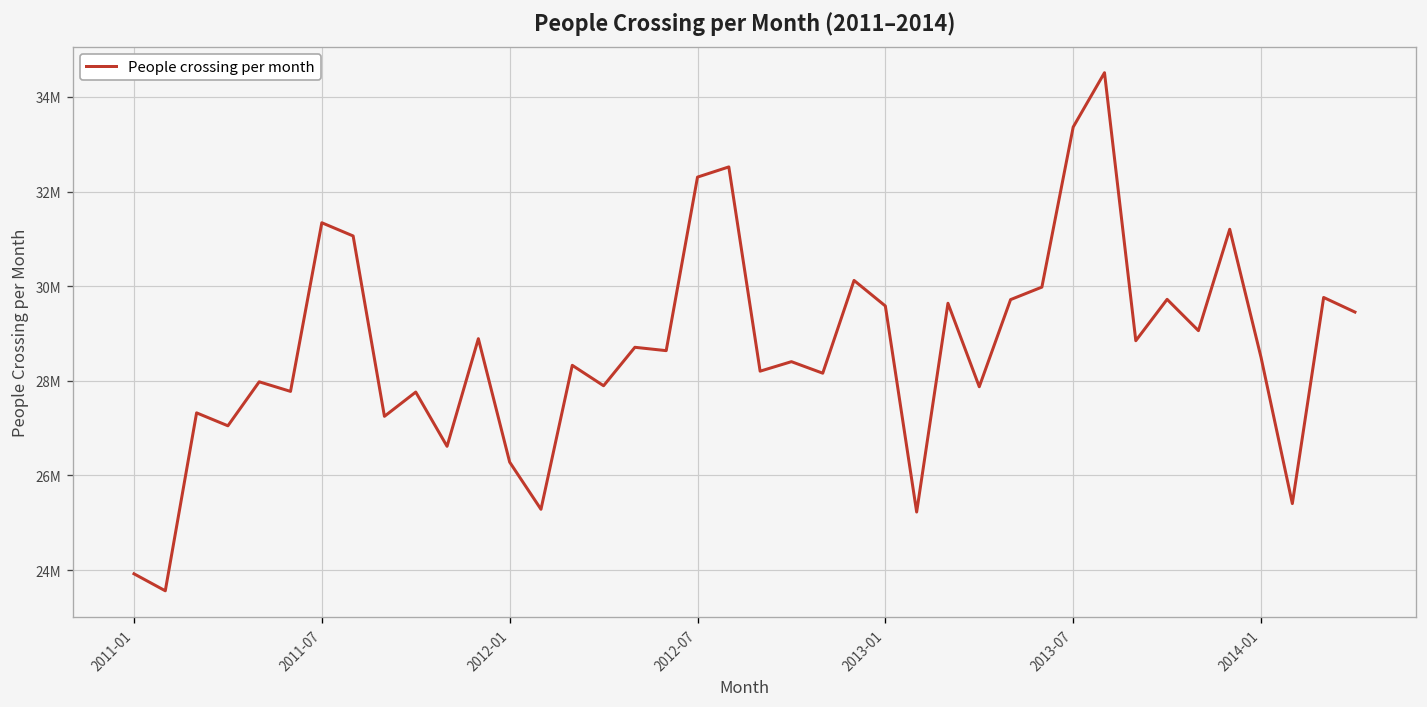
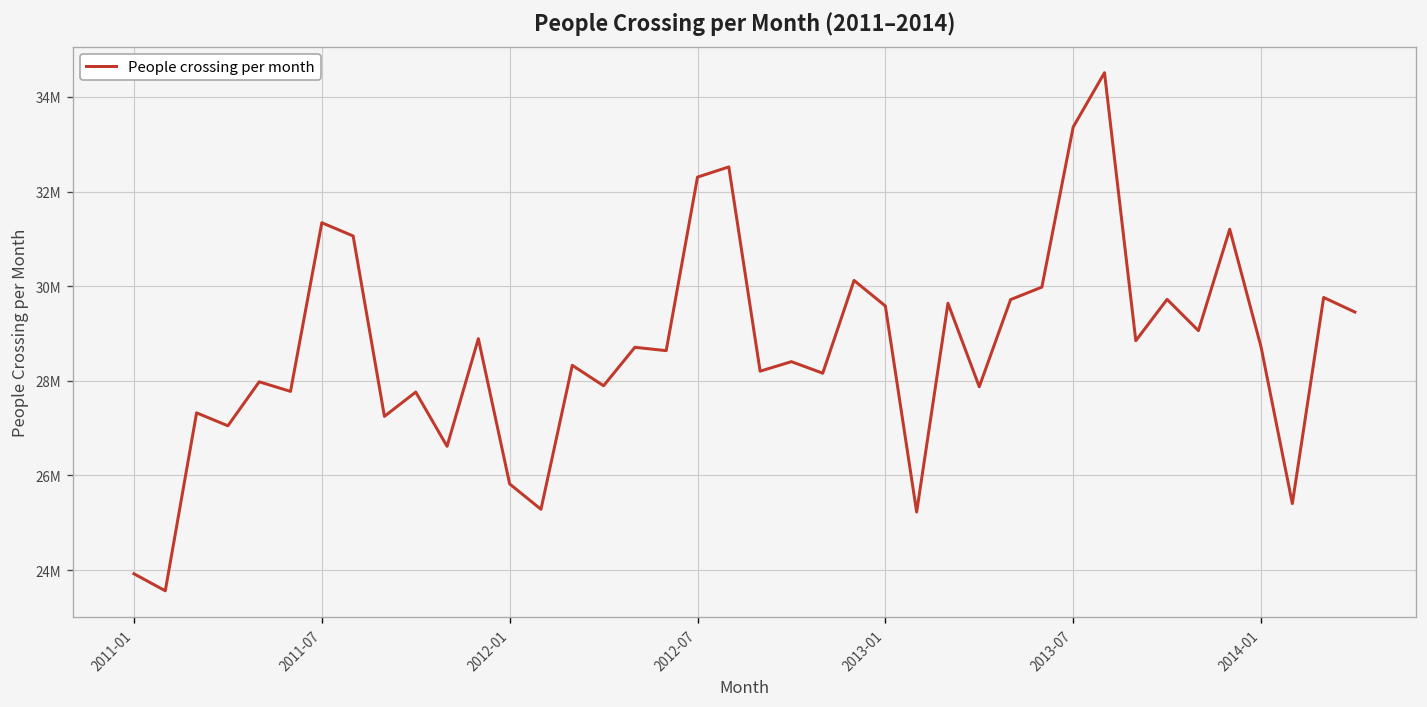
  {
    "2011-01": 23900000,
    "2011-07": 31300000,
-   "2012-01": 26300000,
+   "2012-01": 25800000,
    "2012-07": 32300000,
    "2013-01": 29600000,
    "2013-07": 33400000,
-   "2014-01": 28500000
+   "2014-01": 28700000
  }
